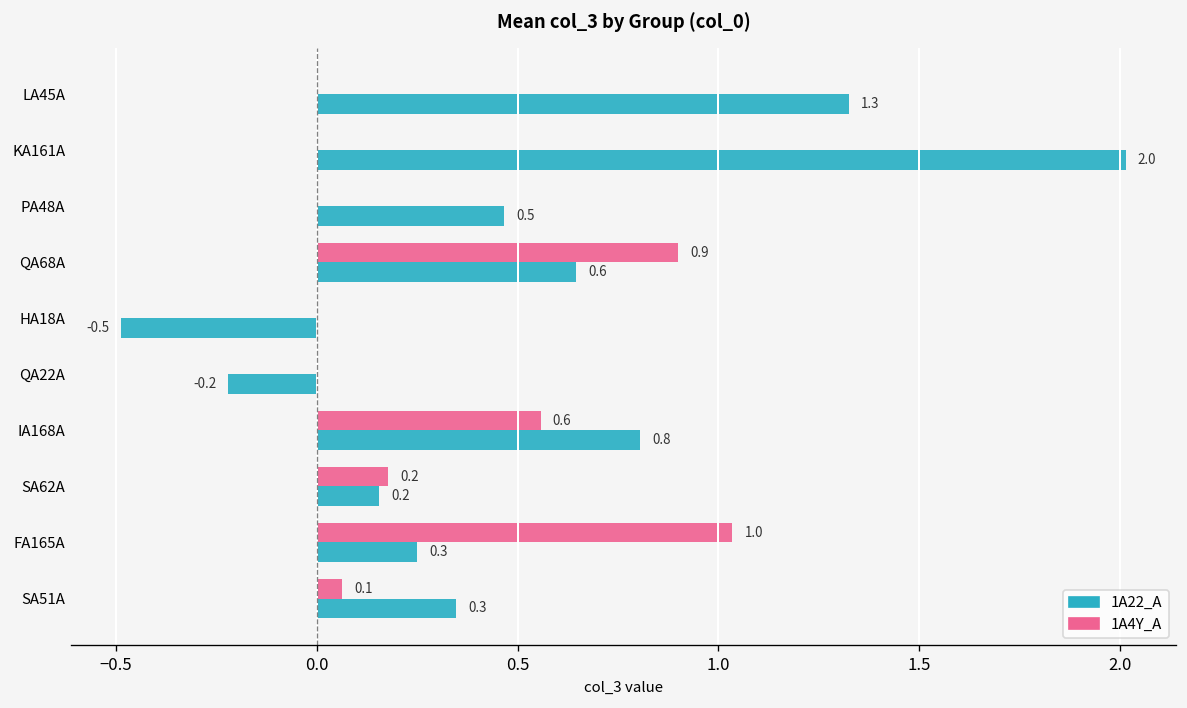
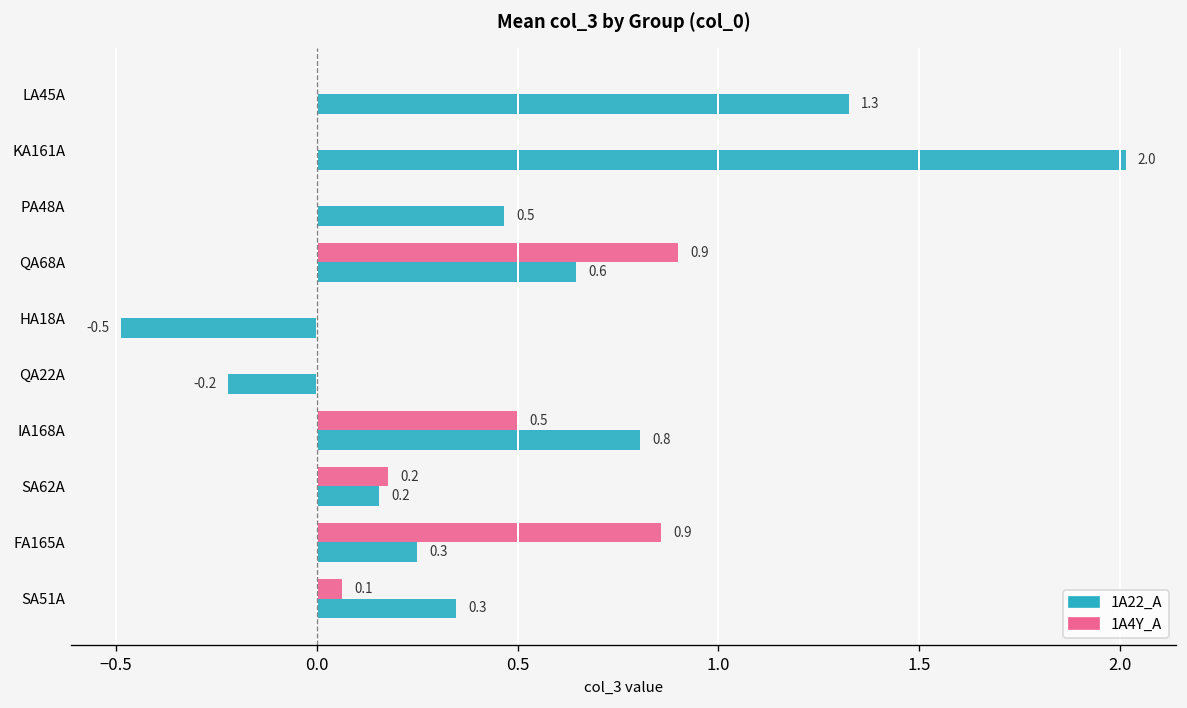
  {
    "1A22_A": {
      "LA45A": 1.3,
      "KA161A": 2.0,
      "PA48A": 0.5,
      "QA68A": 0.6,
      "HA18A": -0.5,
      "QA22A": -0.2,
      "IA168A": 0.8,
      "SA62A": 0.2,
      "FA165A": 0.3,
      "SA51A": 0.3
    },
    "1A4Y_A": {
      "QA68A": 0.9,
-     "IA168A": 0.6,
+     "IA168A": 0.5,
      "SA62A": 0.2,
-     "FA165A": 1.0,
+     "FA165A": 0.9,
      "SA51A": 0.1
    }
  }
